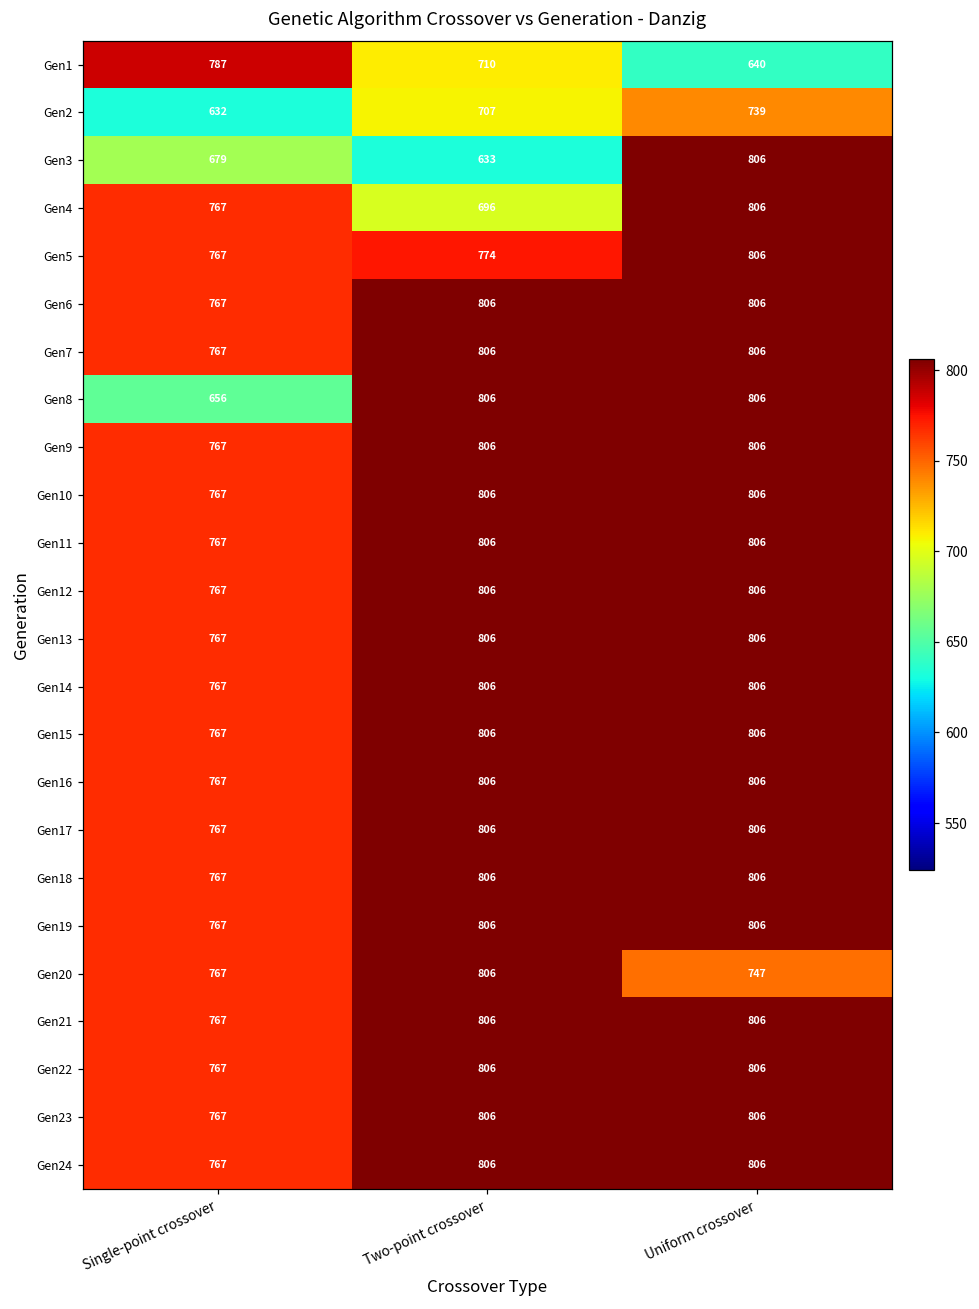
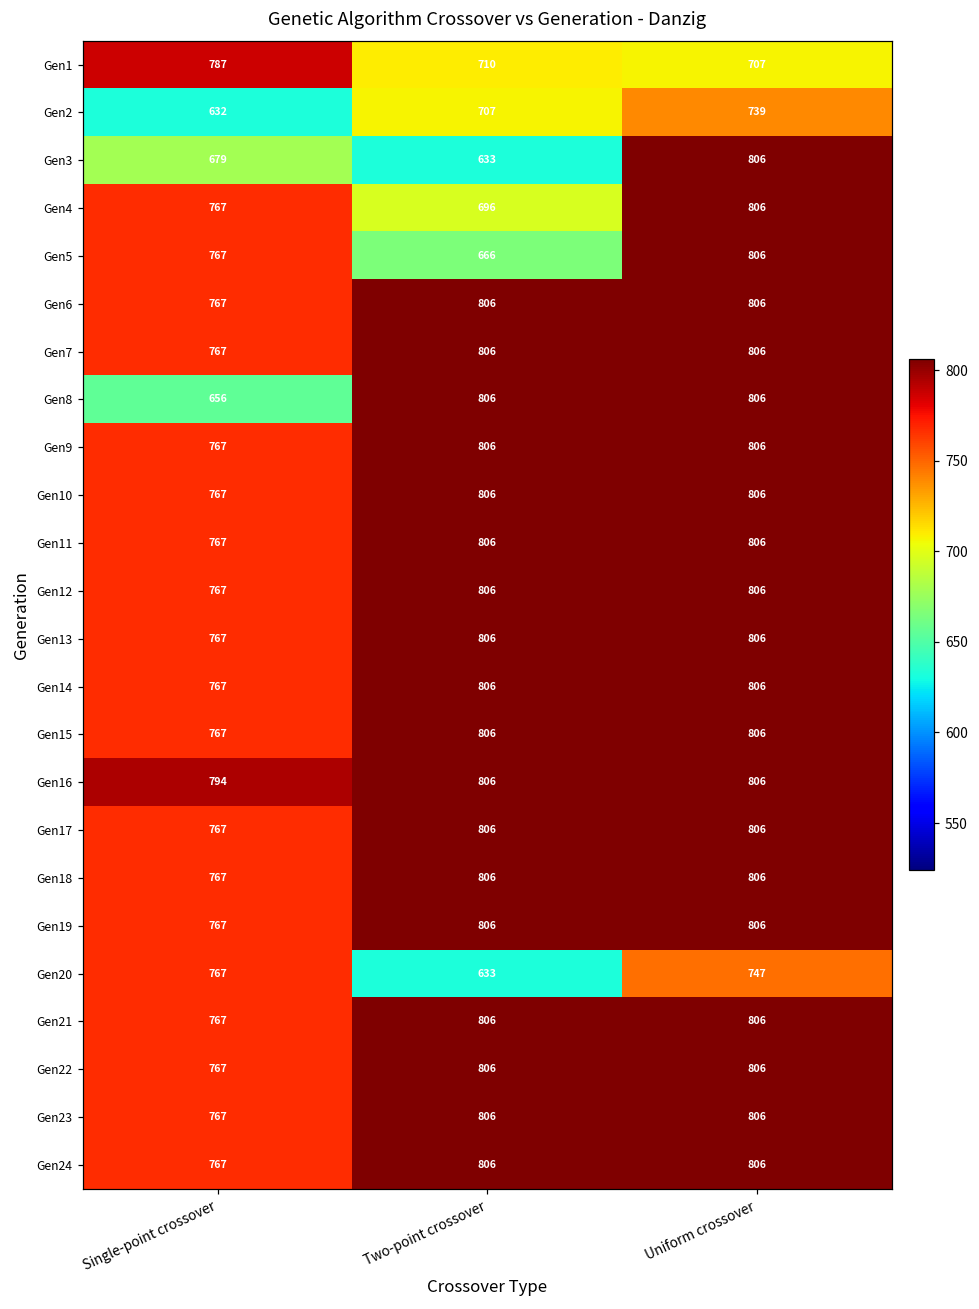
  {
    "Gen1": {
      "Single-point crossover": 787,
      "Two-point crossover": 710,
-     "Uniform crossover": 640
+     "Uniform crossover": 707
    },
    "Gen2": {
      "Single-point crossover": 632,
      "Two-point crossover": 707,
      "Uniform crossover": 739
    },
    "Gen3": {
      "Single-point crossover": 679,
      "Two-point crossover": 633,
      "Uniform crossover": 806
    },
    "Gen4": {
      "Single-point crossover": 767,
      "Two-point crossover": 696,
      "Uniform crossover": 806
    },
    "Gen5": {
      "Single-point crossover": 767,
-     "Two-point crossover": 774,
+     "Two-point crossover": 666,
      "Uniform crossover": 806
    },
    "Gen6": {
      "Single-point crossover": 767,
      "Two-point crossover": 806,
      "Uniform crossover": 806
    },
    "Gen7": {
      "Single-point crossover": 767,
      "Two-point crossover": 806,
      "Uniform crossover": 806
    },
    "Gen8": {
      "Single-point crossover": 656,
      "Two-point crossover": 806,
      "Uniform crossover": 806
    },
    "Gen9": {
      "Single-point crossover": 767,
      "Two-point crossover": 806,
      "Uniform crossover": 806
    },
    "Gen10": {
      "Single-point crossover": 767,
      "Two-point crossover": 806,
      "Uniform crossover": 806
    },
    "Gen11": {
      "Single-point crossover": 767,
      "Two-point crossover": 806,
      "Uniform crossover": 806
    },
    "Gen12": {
      "Single-point crossover": 767,
      "Two-point crossover": 806,
      "Uniform crossover": 806
    },
    "Gen13": {
      "Single-point crossover": 767,
      "Two-point crossover": 806,
      "Uniform crossover": 806
    },
    "Gen14": {
      "Single-point crossover": 767,
      "Two-point crossover": 806,
      "Uniform crossover": 806
    },
    "Gen15": {
      "Single-point crossover": 767,
      "Two-point crossover": 806,
      "Uniform crossover": 806
    },
    "Gen16": {
-     "Single-point crossover": 767,
+     "Single-point crossover": 794,
      "Two-point crossover": 806,
      "Uniform crossover": 806
    },
    "Gen17": {
      "Single-point crossover": 767,
      "Two-point crossover": 806,
      "Uniform crossover": 806
    },
    "Gen18": {
      "Single-point crossover": 767,
      "Two-point crossover": 806,
      "Uniform crossover": 806
    },
    "Gen19": {
      "Single-point crossover": 767,
      "Two-point crossover": 806,
      "Uniform crossover": 806
    },
    "Gen20": {
      "Single-point crossover": 767,
-     "Two-point crossover": 806,
+     "Two-point crossover": 633,
      "Uniform crossover": 747
    },
    "Gen21": {
      "Single-point crossover": 767,
      "Two-point crossover": 806,
      "Uniform crossover": 806
    },
    "Gen22": {
      "Single-point crossover": 767,
      "Two-point crossover": 806,
      "Uniform crossover": 806
    },
    "Gen23": {
      "Single-point crossover": 767,
      "Two-point crossover": 806,
      "Uniform crossover": 806
    },
    "Gen24": {
      "Single-point crossover": 767,
      "Two-point crossover": 806,
      "Uniform crossover": 806
    }
  }
